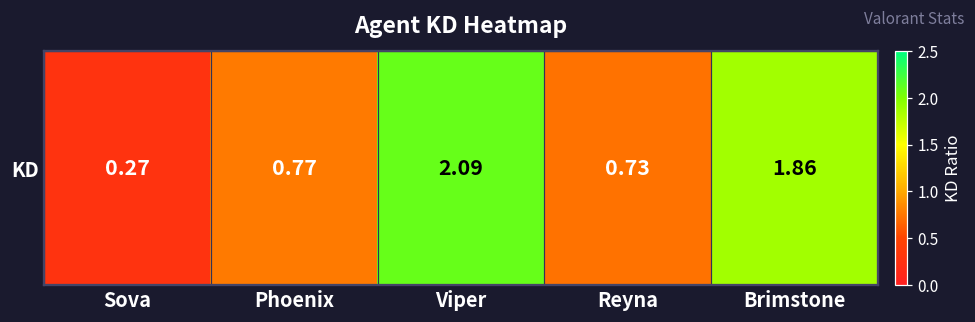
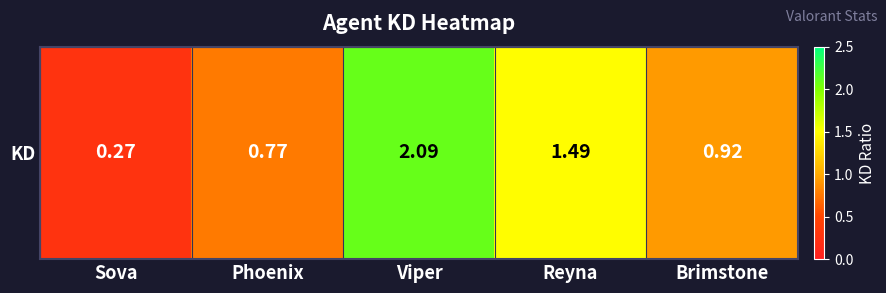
  {
    "KD": {
      "Sova": 0.27,
      "Phoenix": 0.77,
      "Viper": 2.09,
-     "Reyna": 0.73,
-     "Brimstone": 1.86
+     "Reyna": 1.49,
+     "Brimstone": 0.92
    }
  }
